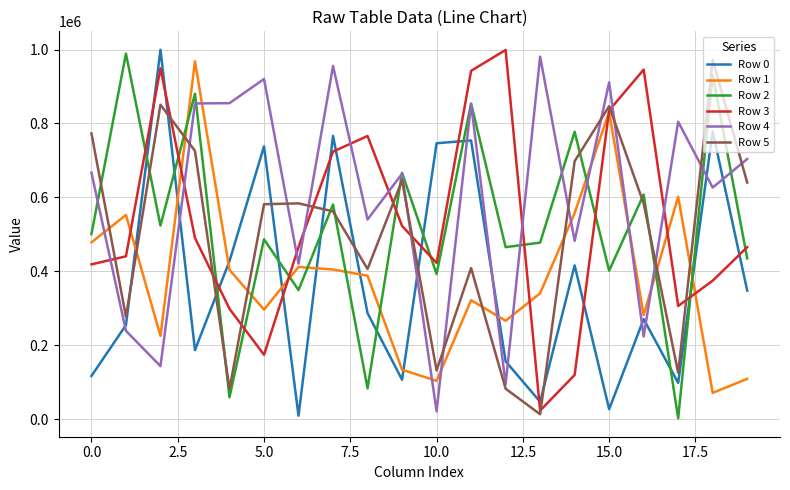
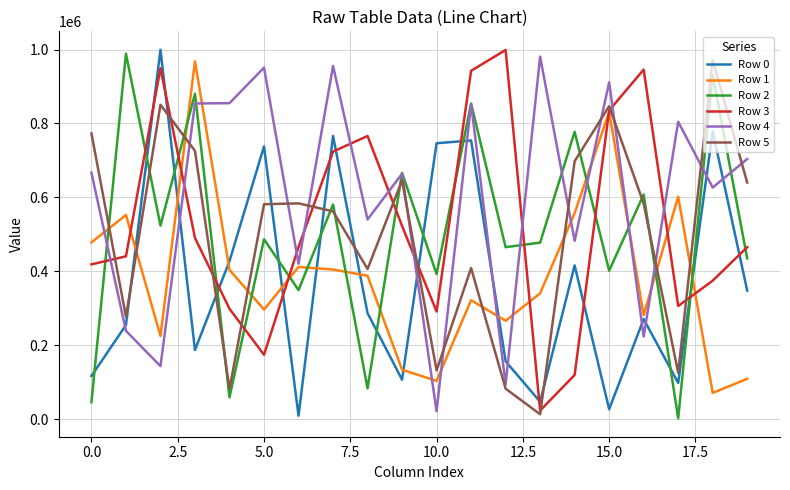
  {
    "Row 0": {
      "0.0": 120000,
      "5.0": 740000,
      "10.0": 750000,
      "15.0": 30000
    },
    "Row 1": {
      "0.0": 480000,
      "5.0": 300000,
      "10.0": 100000
    },
    "Row 2": {
-     "0.0": 500000,
+     "0.0": 50000,
      "5.0": 490000,
      "10.0": 390000,
      "15.0": 400000
    },
    "Row 3": {
      "0.0": 420000,
      "5.0": 170000,
-     "10.0": 420000
+     "10.0": 290000
    },
    "Row 4": {
      "0.0": 670000,
-     "5.0": 920000,
+     "5.0": 950000,
      "10.0": 20000,
      "15.0": 910000
    },
    "Row 5": {
      "0.0": 770000,
      "5.0": 580000,
      "10.0": 130000,
      "15.0": 850000
    }
  }
